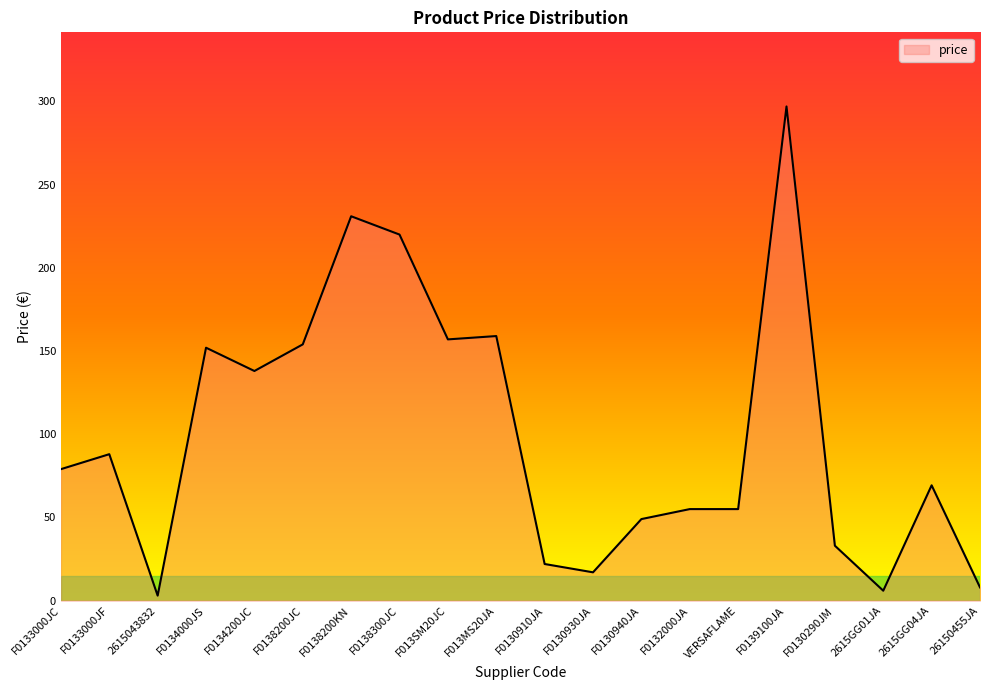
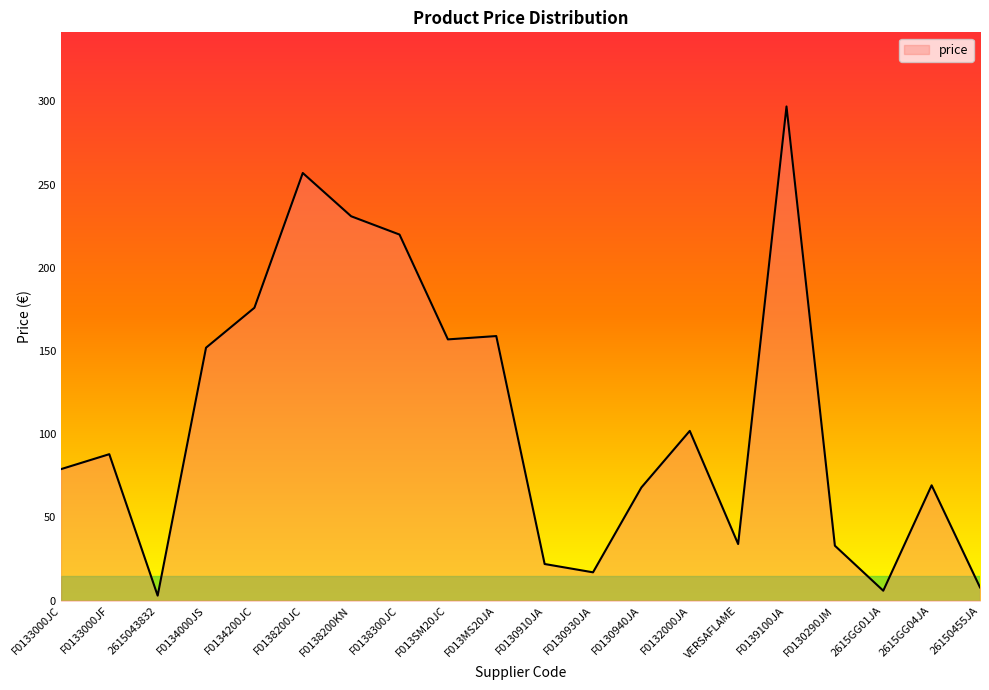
  {
    "F0133000JC": 79,
    "F0133000JF": 88,
    "F0134000JS": 152,
-   "F0134200JC": 138,
-   "F0138200JC": 154,
+   "F0134200JC": 176,
+   "F0138200JC": 257,
    "F0138200KN": 231,
    "F0138300JC": 220,
    "F013SM20JC": 157,
    "F013MS20JA": 159,
    "F0130910JA": 22,
    "F0130930JA": 17,
-   "F0130940JA": 49,
-   "F0132000JA": 55,
-   "VERSAFLAME": 55,
+   "F0130940JA": 68,
+   "F0132000JA": 102,
+   "VERSAFLAME": 34,
    "F0139100JA": 297,
    "F0130290JM": 33,
    "2615GG04JA": 69
  }
